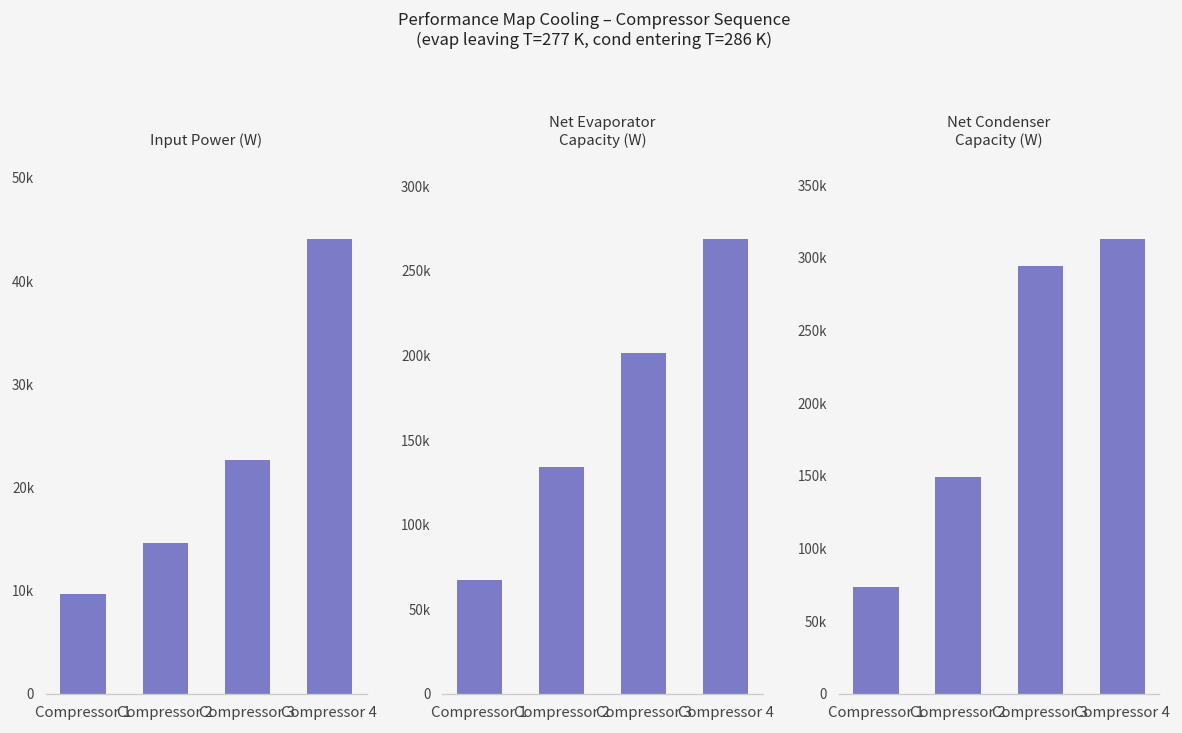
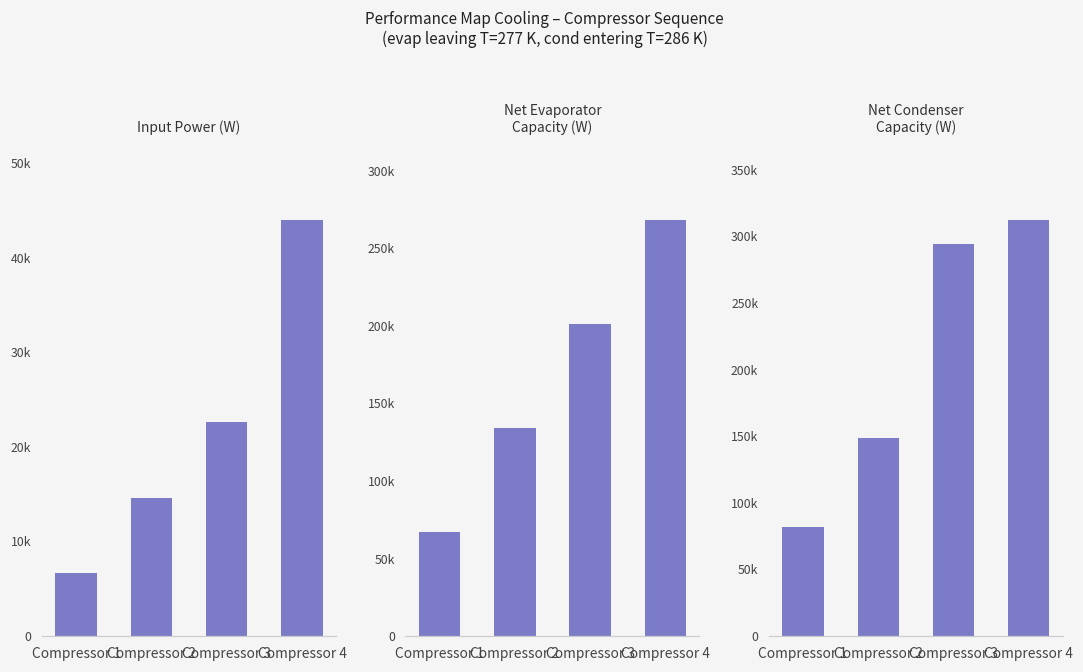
  {
    "Input Power (W)": {
-     "Compressor 1": 10000,
+     "Compressor 1": 7000,
      "Compressor 2": 15000,
      "Compressor 3": 23000,
      "Compressor 4": 44000
    },
    "Net Evaporator Capacity (W)": {
      "Compressor 1": 67000,
      "Compressor 2": 134000,
      "Compressor 3": 201000,
      "Compressor 4": 268000
    },
    "Net Condenser Capacity (W)": {
-     "Compressor 1": 74000,
+     "Compressor 1": 81000,
      "Compressor 2": 149000,
      "Compressor 3": 294000,
      "Compressor 4": 313000
    }
  }
